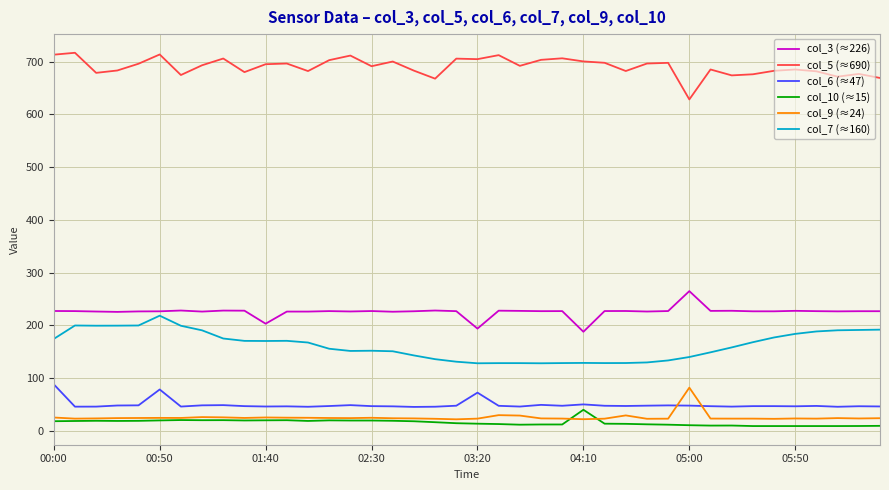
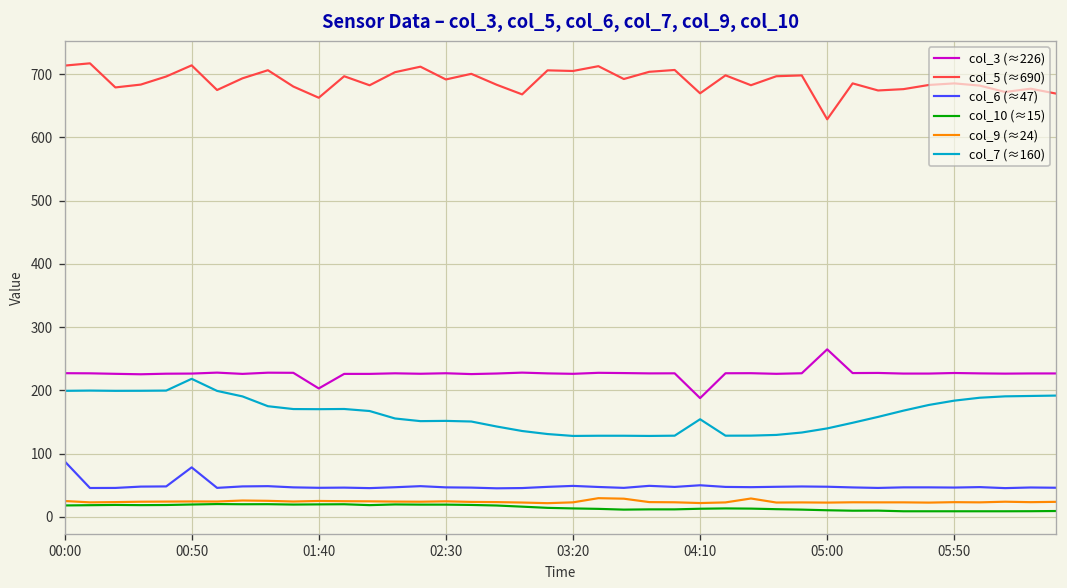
  {
    "col_3 (≈226)": {
      "00:00": 230,
      "00:50": 230,
      "01:40": 200,
      "02:30": 230,
-     "03:20": 190,
+     "03:20": 230,
      "04:10": 190,
      "05:00": 260,
      "05:50": 230
    },
    "col_5 (≈690)": {
      "00:00": 710,
      "00:50": 710,
-     "01:40": 700,
+     "01:40": 660,
      "02:30": 690,
      "03:20": 700,
-     "04:10": 700,
+     "04:10": 670,
      "05:00": 630
    },
    "col_6 (≈47)": {
      "00:00": 90,
      "00:50": 80,
      "01:40": 50,
      "02:30": 50,
-     "03:20": 70,
+     "03:20": 50,
      "04:10": 50,
      "05:00": 50,
      "05:50": 50
    },
    "col_10 (≈15)": {
      "00:00": 20,
      "01:40": 20,
      "02:30": 20,
      "03:20": 10,
-     "04:10": 40,
+     "04:10": 10,
      "05:00": 10,
      "05:50": 10
    },
    "col_9 (≈24)": {
      "00:00": 20,
      "01:40": 30,
      "02:30": 20,
      "03:20": 20,
      "04:10": 20,
-     "05:00": 80,
+     "05:00": 20,
      "05:50": 20
    },
    "col_7 (≈160)": {
-     "00:00": 170,
+     "00:00": 200,
      "00:50": 220,
      "01:40": 170,
      "02:30": 150,
      "03:20": 130,
-     "04:10": 130,
+     "04:10": 150,
      "05:00": 140,
      "05:50": 180
    }
  }
